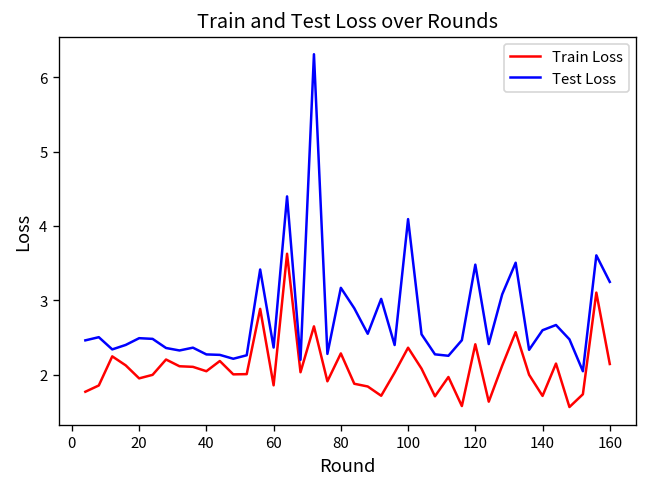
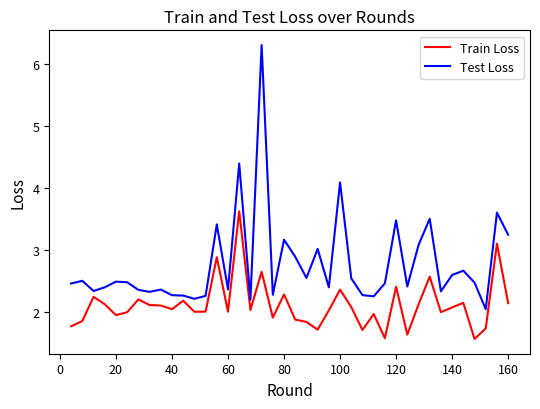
  {
    "Train Loss": {
      "20": 2.0,
      "40": 2.0,
-     "60": 1.9,
+     "60": 2.0,
      "80": 2.3,
      "100": 2.4,
      "120": 2.4,
-     "140": 1.7,
+     "140": 2.1,
      "160": 2.1
    },
    "Test Loss": {
      "20": 2.5,
      "40": 2.3,
      "60": 2.4,
      "80": 3.2,
      "100": 4.1,
      "120": 3.5,
      "140": 2.6,
      "160": 3.2
    }
  }
